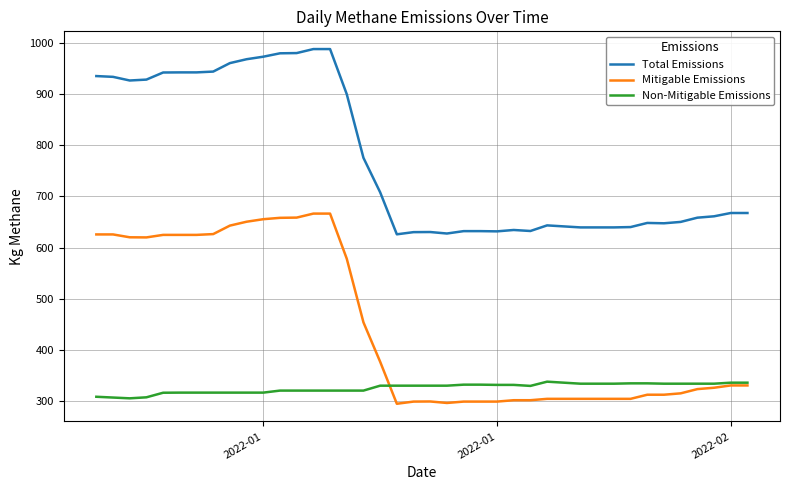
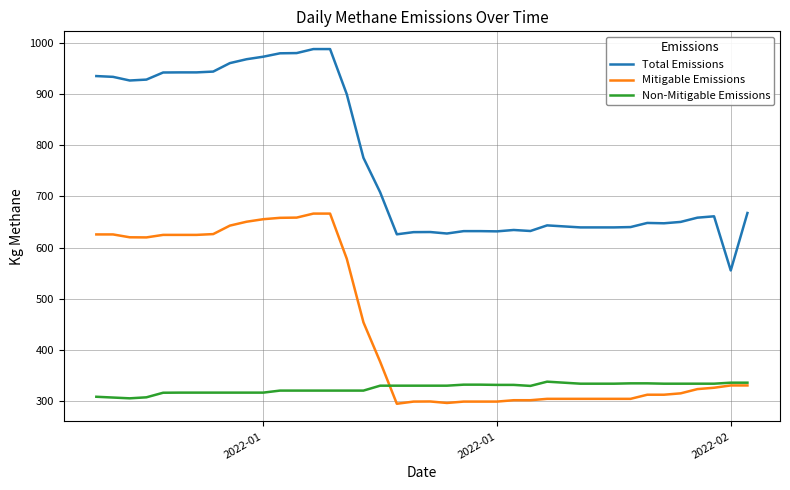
  {
    "Total Emissions": {
-     "2022-02": 670
+     "2022-02": 560
    },
    "Mitigable Emissions": {
      "2022-02": 330
    },
    "Non-Mitigable Emissions": {
      "2022-02": 340
    }
  }
